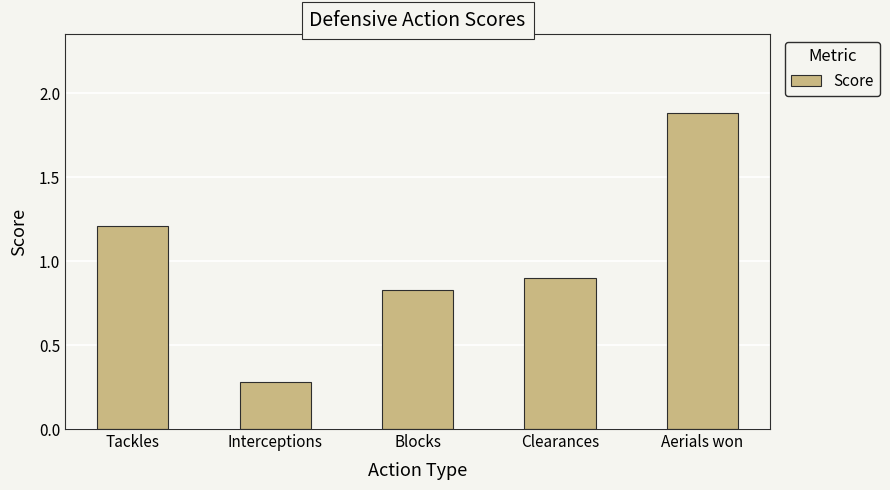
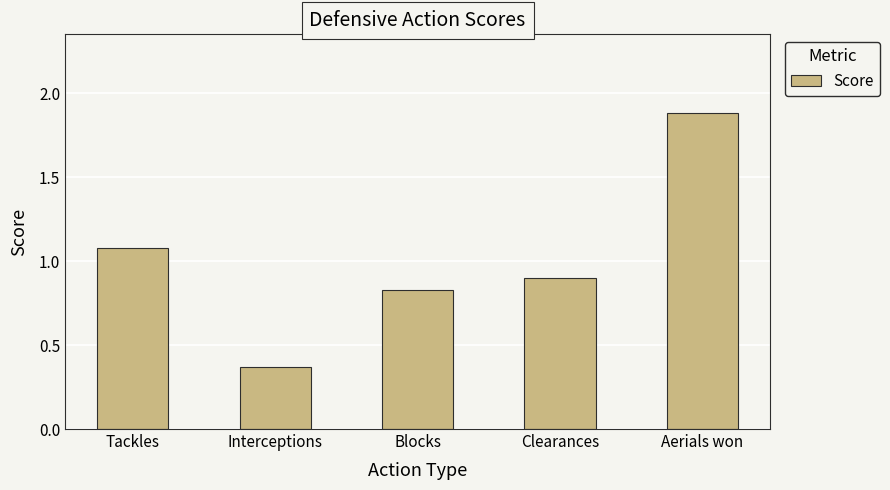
  {
-   "Tackles": 1.21,
-   "Interceptions": 0.28,
+   "Tackles": 1.08,
+   "Interceptions": 0.37,
    "Blocks": 0.83,
    "Clearances": 0.90,
    "Aerials won": 1.88
  }
